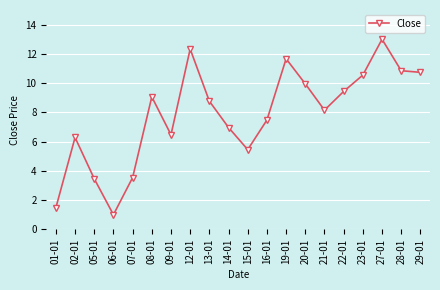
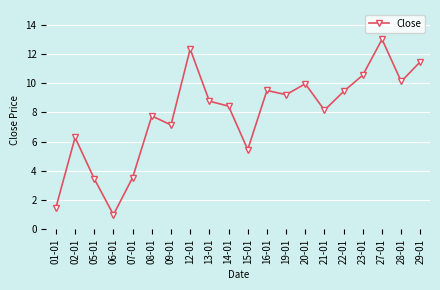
  {
    "01-01": 1.5,
    "02-01": 6.3,
    "05-01": 3.5,
    "06-01": 1.0,
    "07-01": 3.5,
-   "08-01": 9.1,
-   "09-01": 6.5,
+   "08-01": 7.8,
+   "09-01": 7.1,
    "12-01": 12.3,
    "13-01": 8.8,
-   "14-01": 7.0,
+   "14-01": 8.4,
    "15-01": 5.5,
-   "16-01": 7.5,
-   "19-01": 11.7,
+   "16-01": 9.5,
+   "19-01": 9.2,
    "20-01": 10.0,
    "21-01": 8.2,
    "22-01": 9.4,
    "23-01": 10.5,
    "27-01": 13.0,
-   "28-01": 10.8,
-   "29-01": 10.7
+   "28-01": 10.1,
+   "29-01": 11.5
  }
